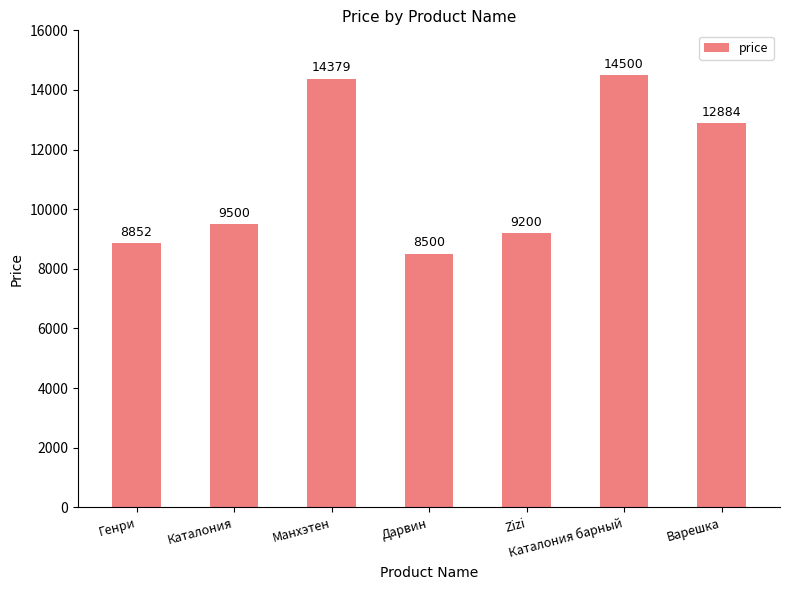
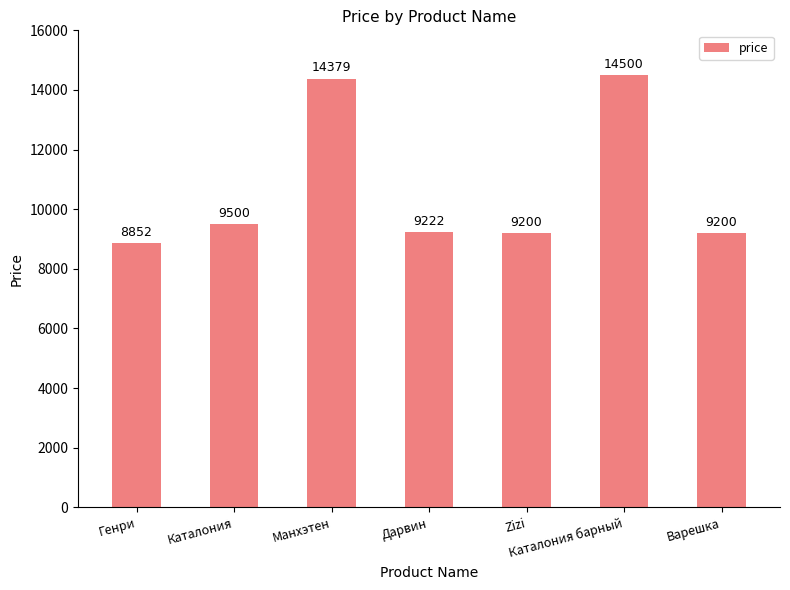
  {
    "Генри": 8852,
    "Каталония": 9500,
    "Манхэтен": 14379,
-   "Дарвин": 8500,
+   "Дарвин": 9222,
    "Zizi": 9200,
    "Каталония барный": 14500,
-   "Варешка": 12884
+   "Варешка": 9200
  }
